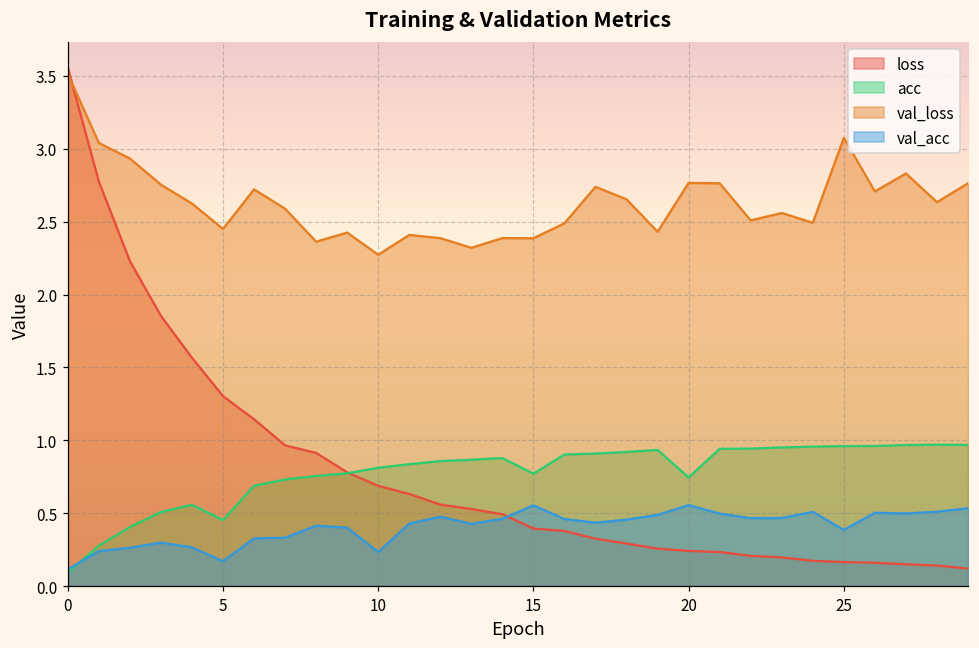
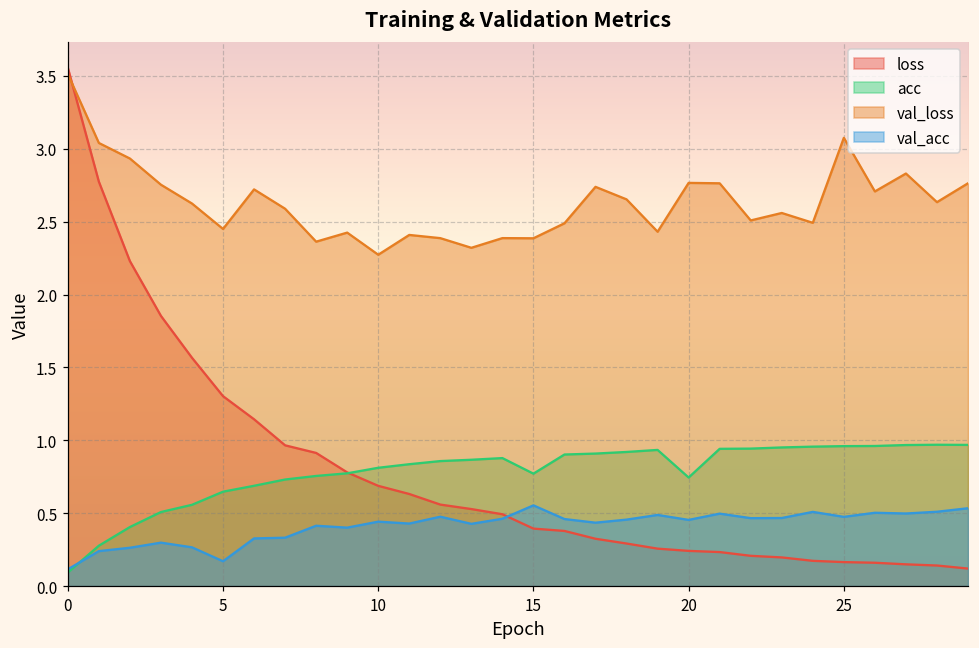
  {
    "acc": {
      "0": 0.09,
-     "5": 0.45,
+     "5": 0.65,
      "10": 0.81,
      "15": 0.77,
      "20": 0.74,
      "25": 0.96
    },
    "val_acc": {
      "0": 0.12,
      "5": 0.17,
-     "10": 0.23,
+     "10": 0.44,
      "15": 0.55,
-     "20": 0.56,
-     "25": 0.39
+     "20": 0.45,
+     "25": 0.47
    }
  }
